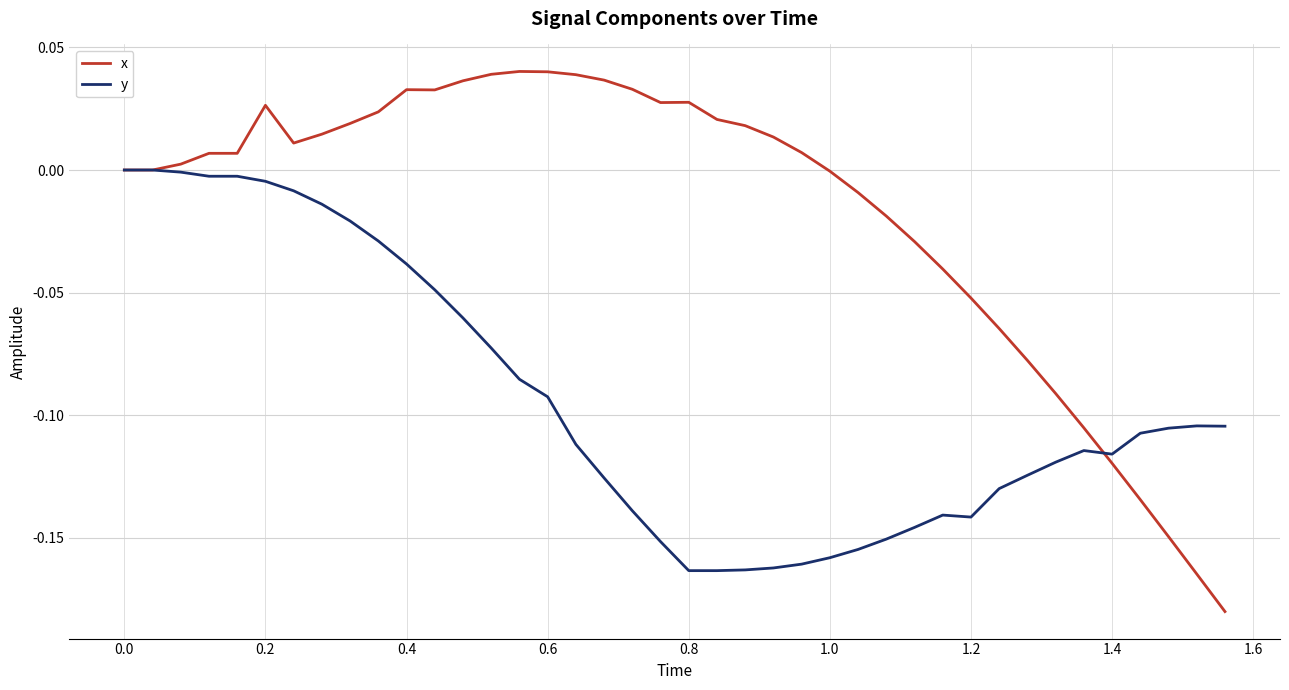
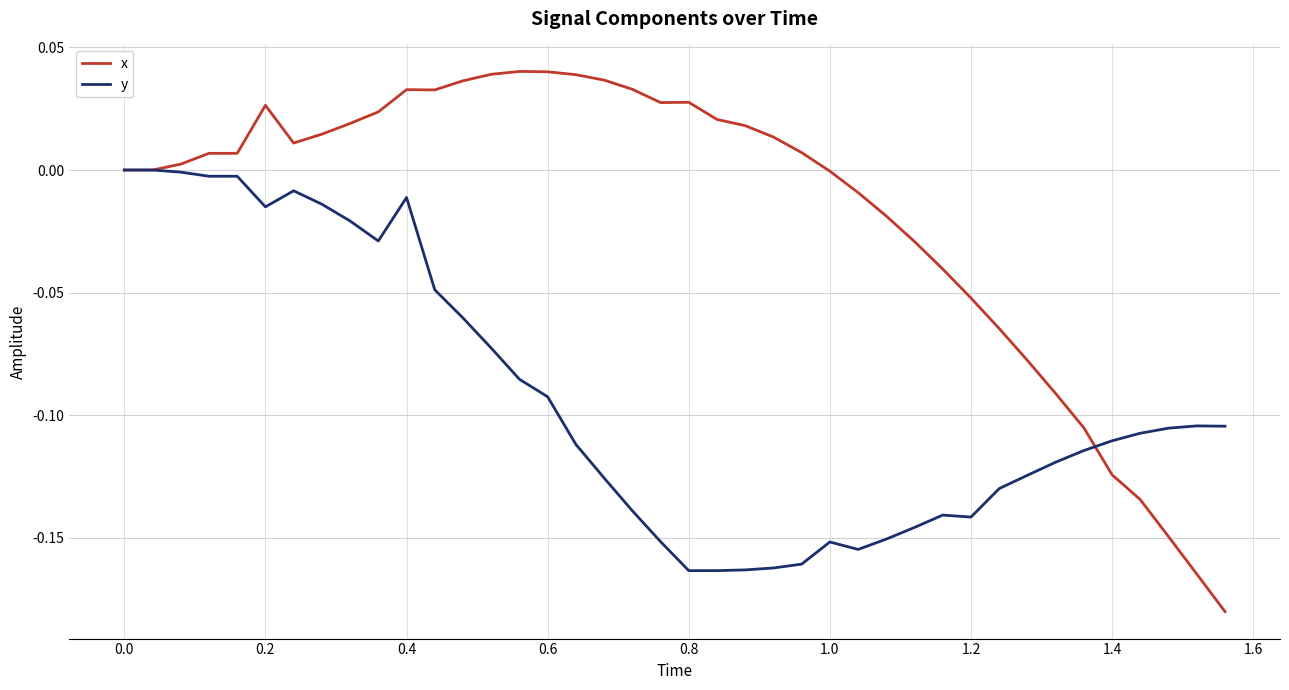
  {
    "x": {
      "0.2": 0.026,
      "0.4": 0.033,
      "0.6": 0.040,
      "0.8": 0.028,
      "1.0": 0.000,
      "1.2": -0.052,
-     "1.4": -0.120
+     "1.4": -0.124
    },
    "y": {
-     "0.2": -0.005,
-     "0.4": -0.038,
+     "0.2": -0.015,
+     "0.4": -0.011,
      "0.6": -0.092,
      "0.8": -0.163,
-     "1.0": -0.158,
+     "1.0": -0.152,
      "1.2": -0.142,
-     "1.4": -0.116
+     "1.4": -0.110
    }
  }
